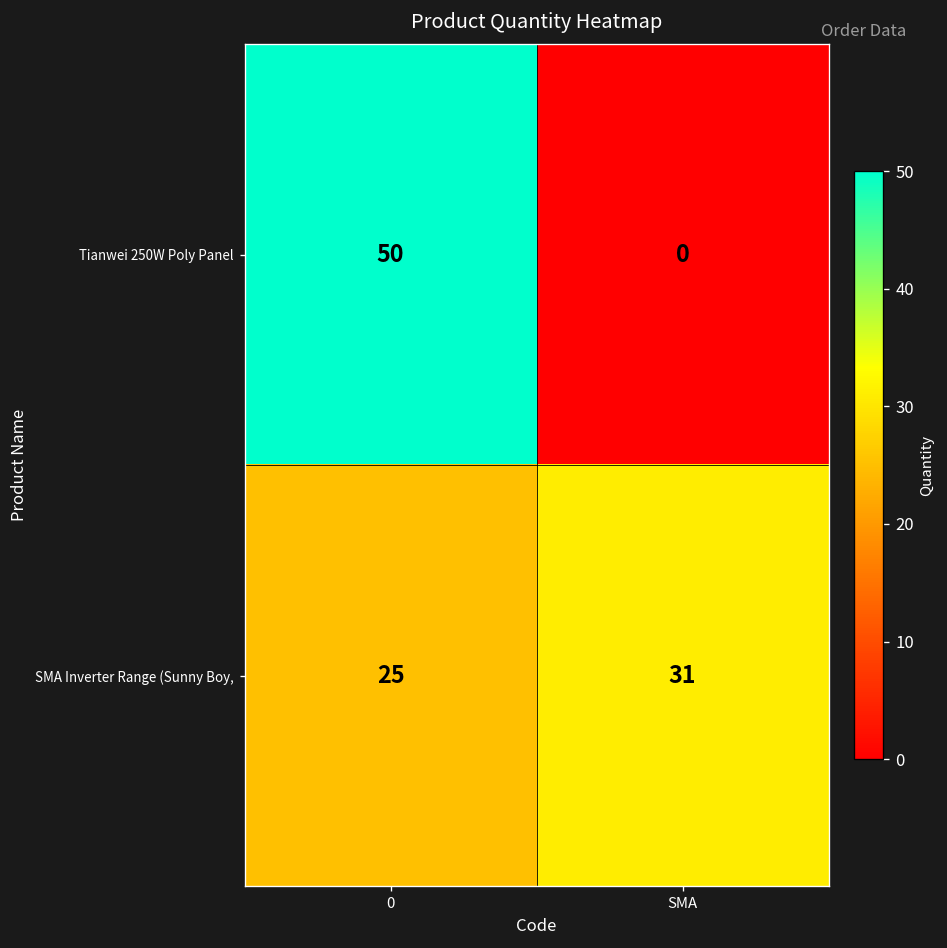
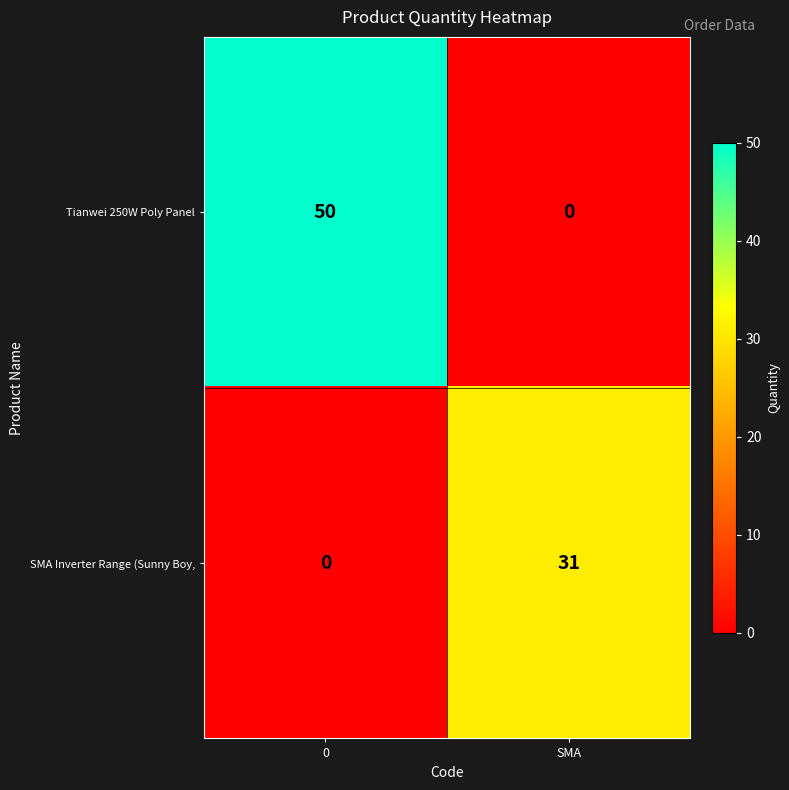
  {
    "Tianwei 250W Poly Panel": {
      "0": 50,
      "SMA": 0
    },
    "SMA Inverter Range (Sunny Boy,": {
-     "0": 25,
+     "0": 0,
      "SMA": 31
    }
  }
